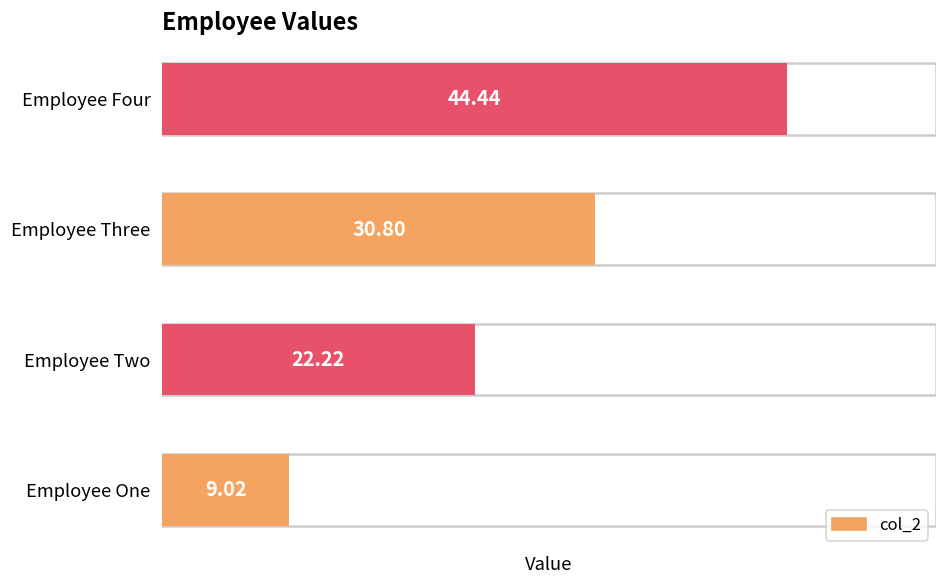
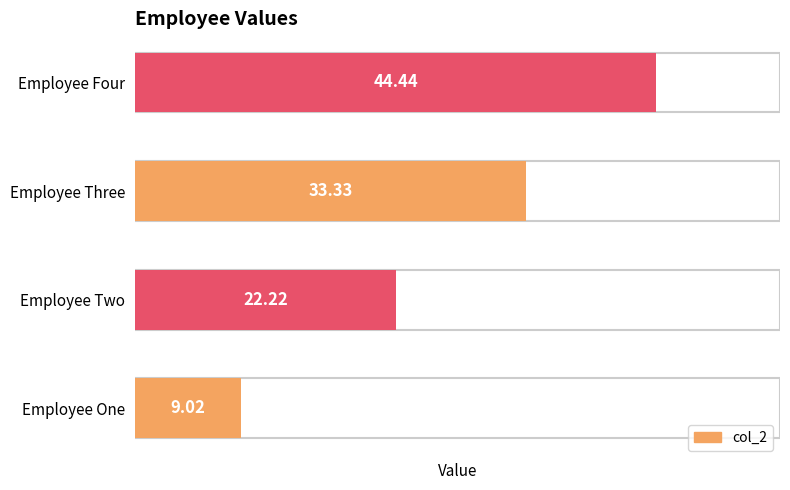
  {
    "Employee Four": 44.44,
-   "Employee Three": 30.80,
+   "Employee Three": 33.33,
    "Employee Two": 22.22,
    "Employee One": 9.02
  }
